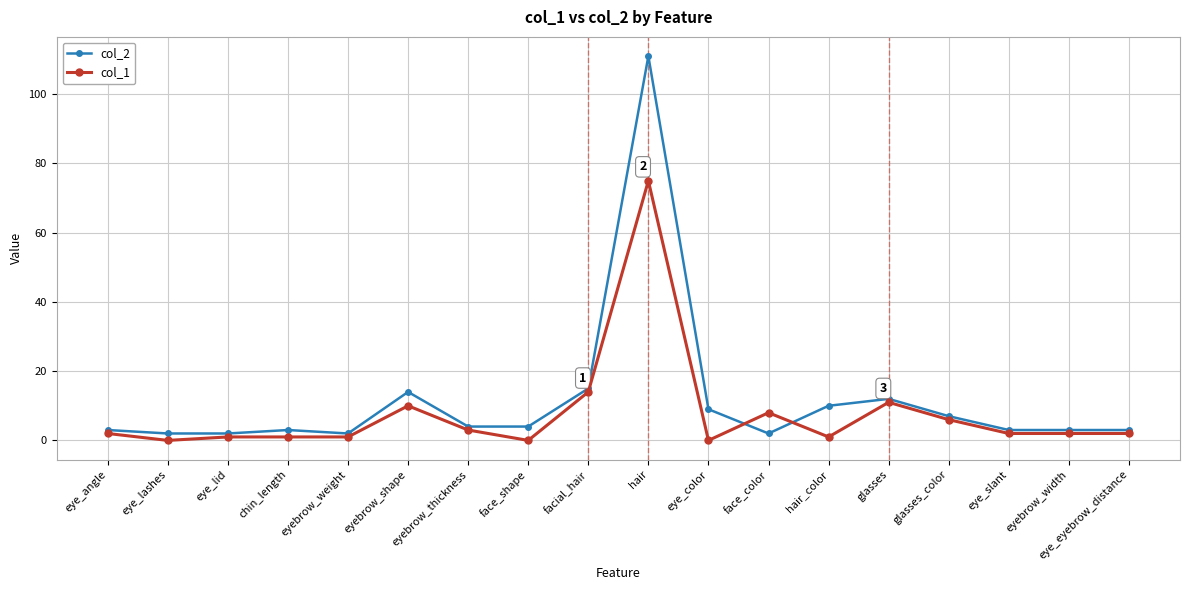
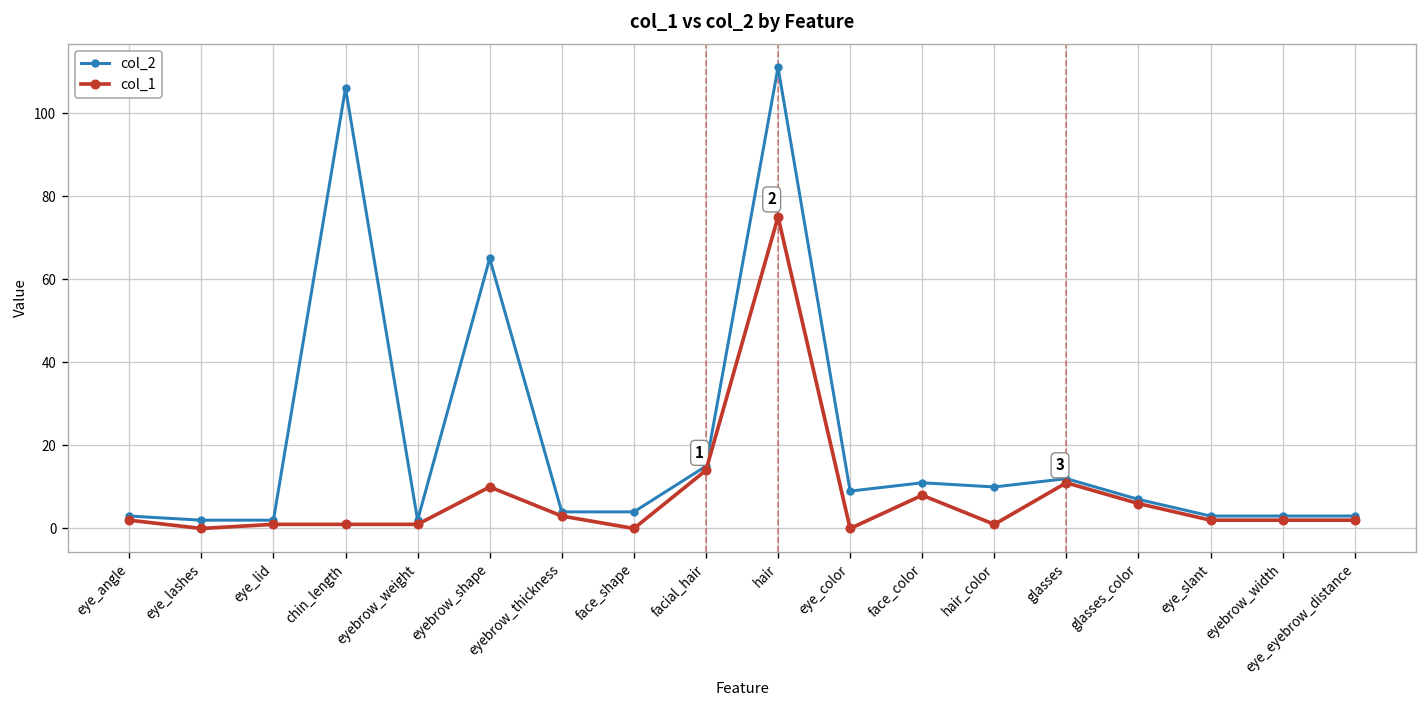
  {
    "col_2": {
      "eye_angle": 3,
      "eye_lashes": 2,
      "eye_lid": 2,
-     "chin_length": 3,
+     "chin_length": 106,
      "eyebrow_weight": 2,
-     "eyebrow_shape": 14,
+     "eyebrow_shape": 65,
      "eyebrow_thickness": 4,
      "face_shape": 4,
      "hair": 111,
      "eye_color": 9,
-     "face_color": 2,
+     "face_color": 11,
      "hair_color": 10,
      "glasses_color": 7,
      "eye_slant": 3,
      "eyebrow_width": 3,
      "eye_eyebrow_distance": 3
    },
    "col_1": {
      "eye_angle": 2,
      "eye_lashes": 0,
      "eye_lid": 1,
      "chin_length": 1,
      "eyebrow_weight": 1,
      "eyebrow_shape": 10,
      "eyebrow_thickness": 3,
      "face_shape": 0,
      "facial_hair": 14,
      "eye_color": 0,
      "face_color": 8,
      "hair_color": 1,
      "glasses": 11,
      "glasses_color": 6,
      "eye_slant": 2,
      "eyebrow_width": 2,
      "eye_eyebrow_distance": 2
    }
  }
